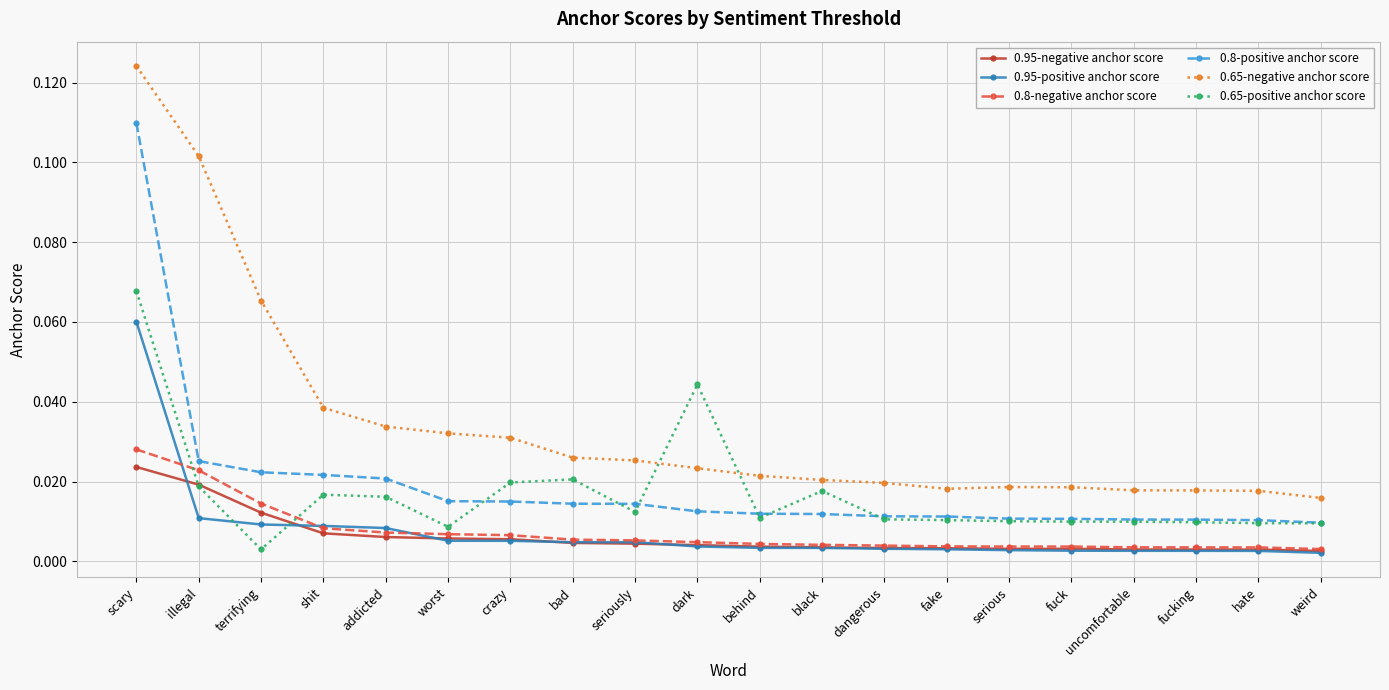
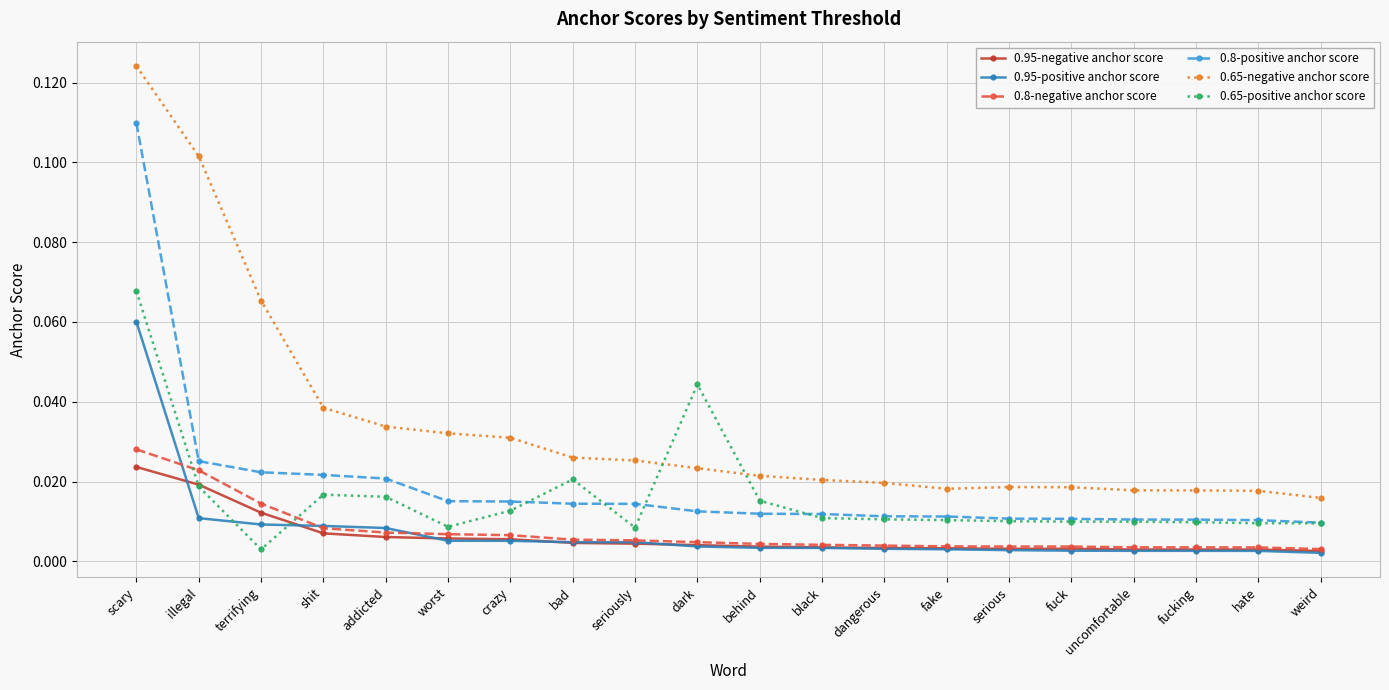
  {
    "0.65-positive anchor score": {
      "scary": 0.068,
      "terrifying": 0.003,
      "shit": 0.017,
      "addicted": 0.016,
      "worst": 0.009,
-     "crazy": 0.020,
+     "crazy": 0.013,
      "bad": 0.021,
-     "seriously": 0.012,
+     "seriously": 0.008,
      "dark": 0.044,
-     "behind": 0.011,
-     "black": 0.018,
+     "behind": 0.015,
+     "black": 0.011,
      "dangerous": 0.011,
      "fake": 0.010,
      "serious": 0.010,
      "fuck": 0.010,
      "fucking": 0.010,
      "hate": 0.010
    }
  }
